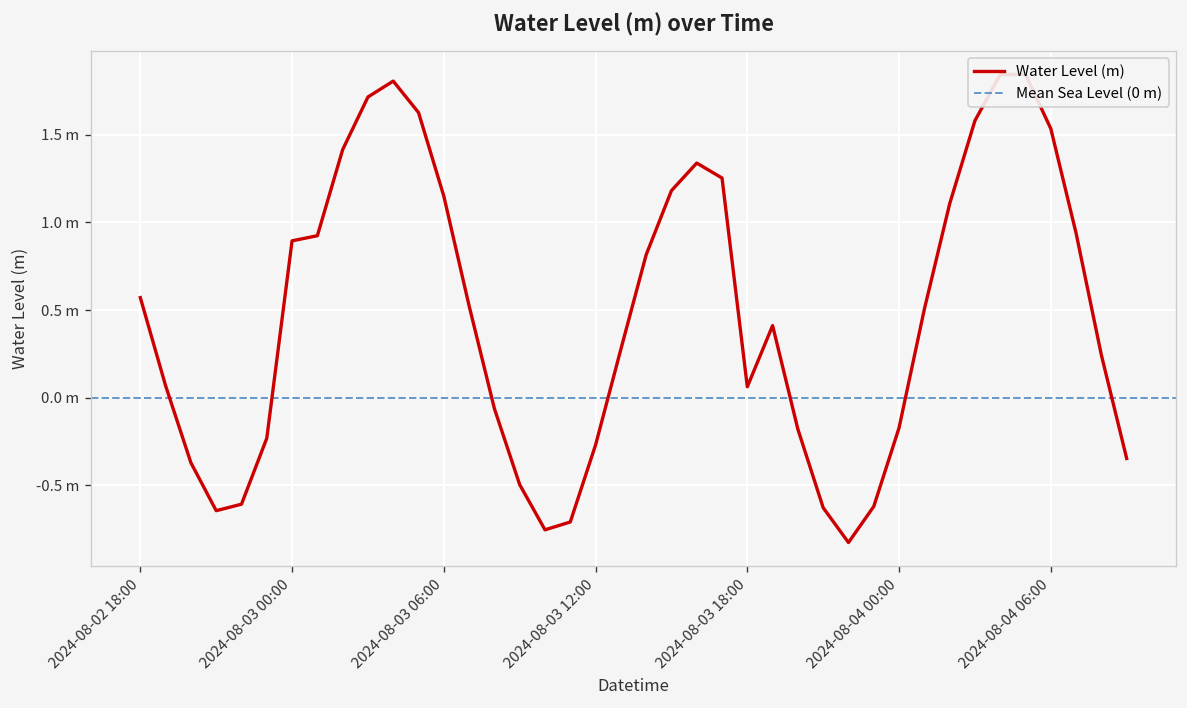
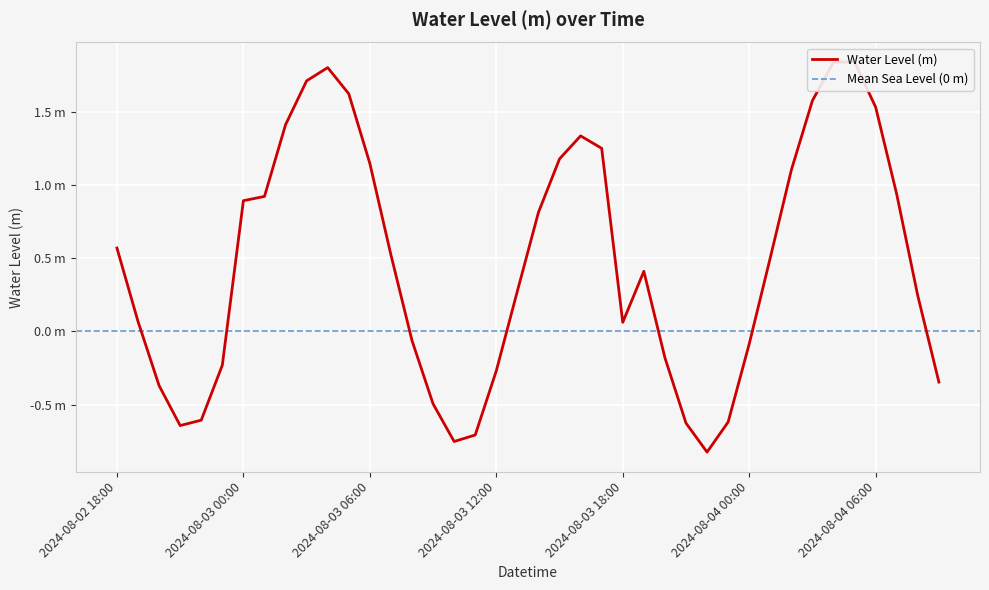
  {
    "2024-08-02 18:00": "0.57 m",
    "2024-08-03 00:00": "0.89 m",
    "2024-08-03 06:00": "1.15 m",
    "2024-08-03 12:00": "-0.27 m",
    "2024-08-03 18:00": "0.06 m",
-   "2024-08-04 00:00": "-0.17 m",
+   "2024-08-04 00:00": "-0.09 m",
    "2024-08-04 06:00": "1.53 m"
  }
